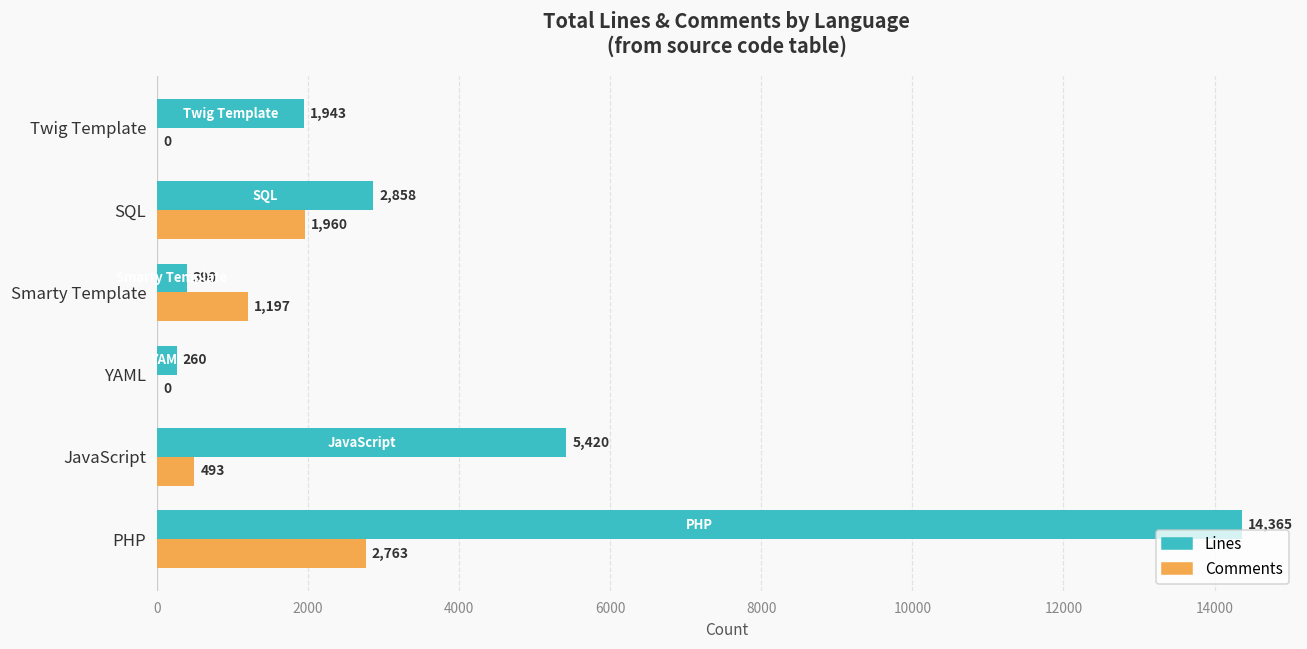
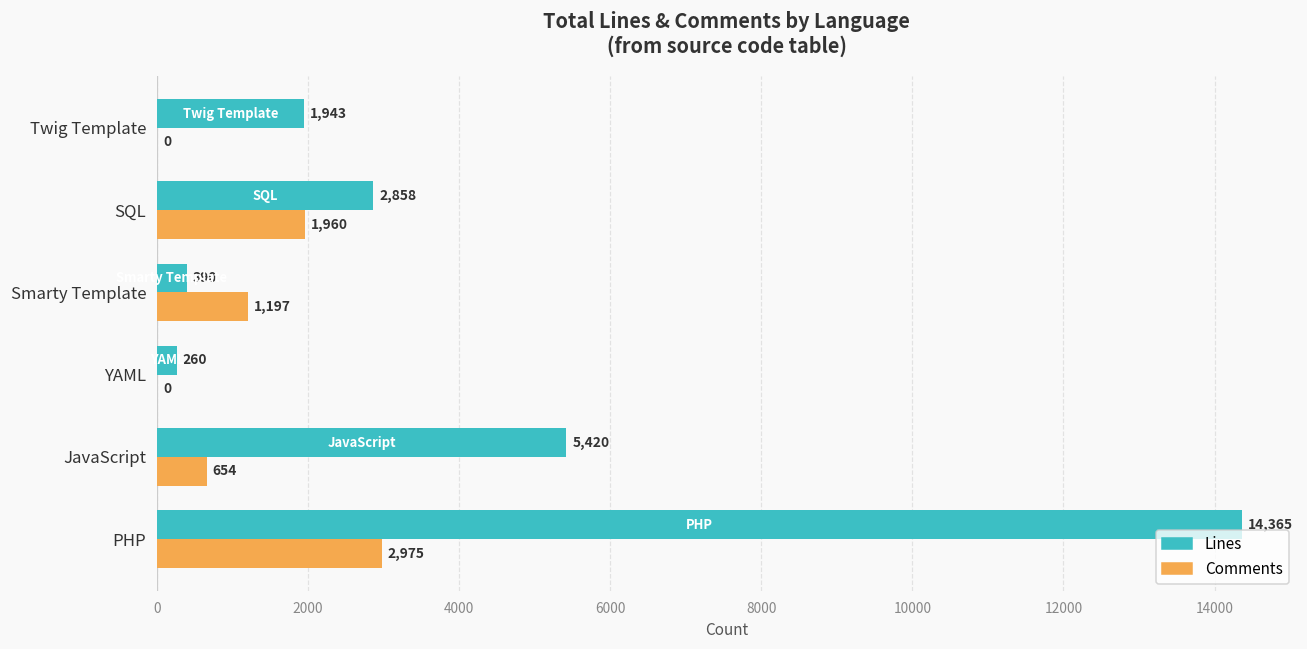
  {
    "Lines": {
      "Twig Template": "1,943",
      "SQL": "2,858",
      "Smarty Template": "390",
      "YAML": "260",
      "JavaScript": "5,420",
      "PHP": "14,365"
    },
    "Comments": {
      "Twig Template": "0",
      "SQL": "1,960",
      "Smarty Template": "1,197",
      "YAML": "0",
-     "JavaScript": "493",
-     "PHP": "2,763"
+     "JavaScript": "654",
+     "PHP": "2,975"
    }
  }
